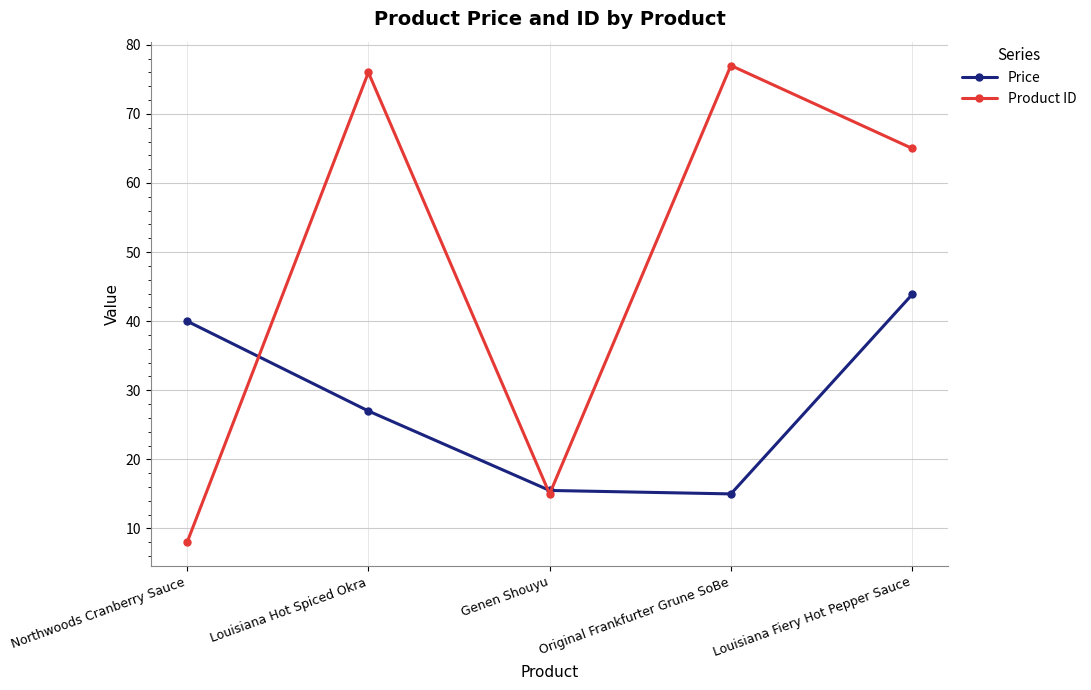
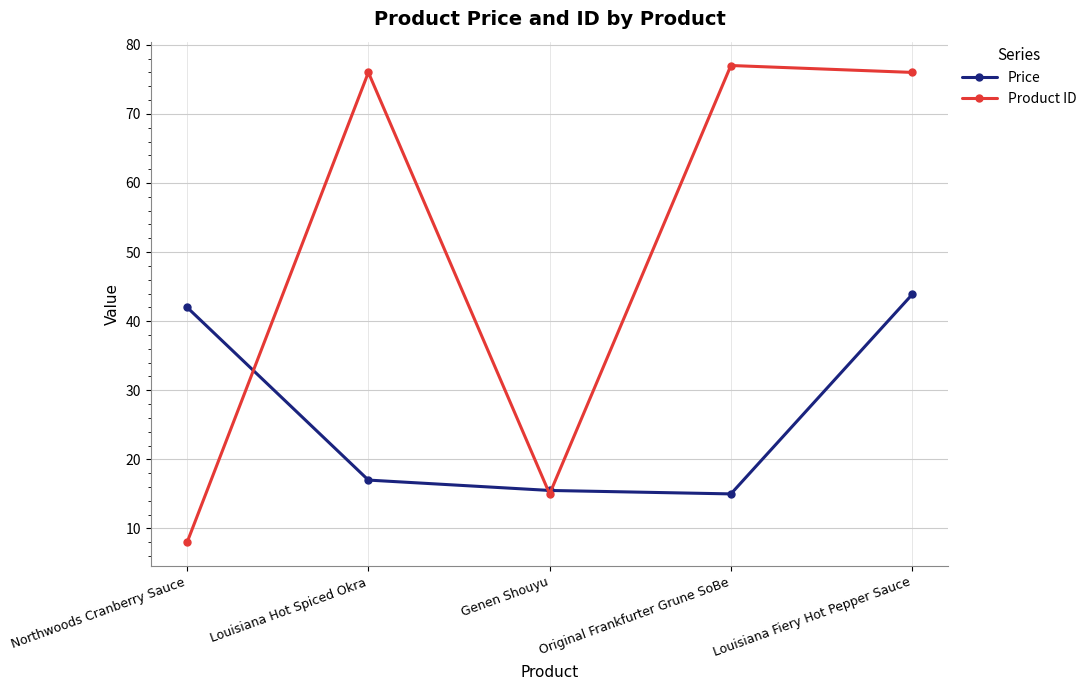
  {
    "Price": {
-     "Northwoods Cranberry Sauce": 40,
-     "Louisiana Hot Spiced Okra": 27,
+     "Northwoods Cranberry Sauce": 42,
+     "Louisiana Hot Spiced Okra": 17,
      "Genen Shouyu": 16,
      "Original Frankfurter Grune SoBe": 15,
      "Louisiana Fiery Hot Pepper Sauce": 44
    },
    "Product ID": {
      "Northwoods Cranberry Sauce": 8,
      "Louisiana Hot Spiced Okra": 76,
      "Genen Shouyu": 15,
      "Original Frankfurter Grune SoBe": 77,
-     "Louisiana Fiery Hot Pepper Sauce": 65
+     "Louisiana Fiery Hot Pepper Sauce": 76
    }
  }
